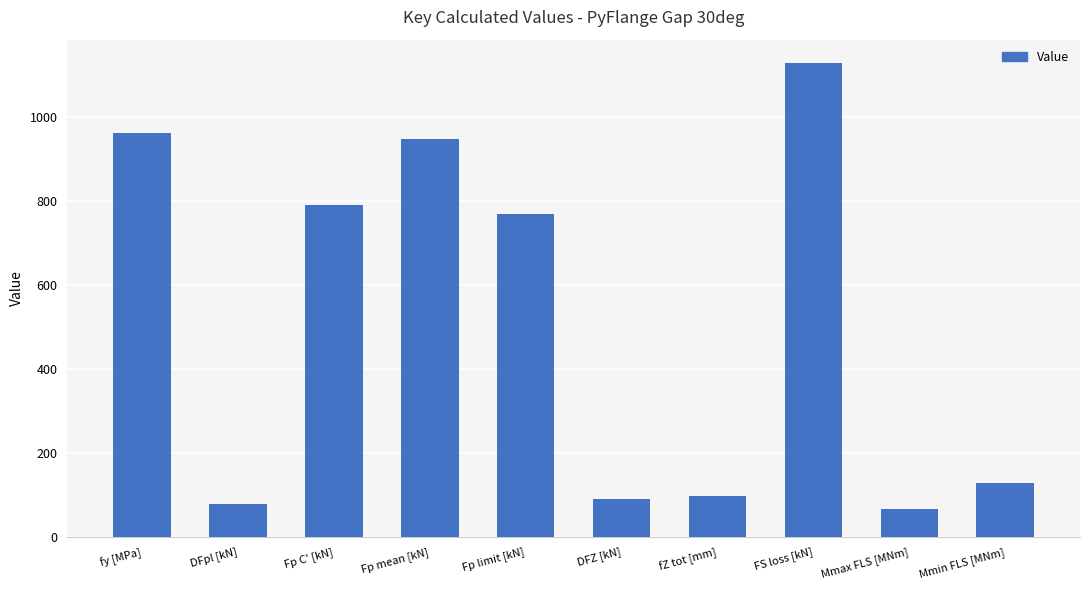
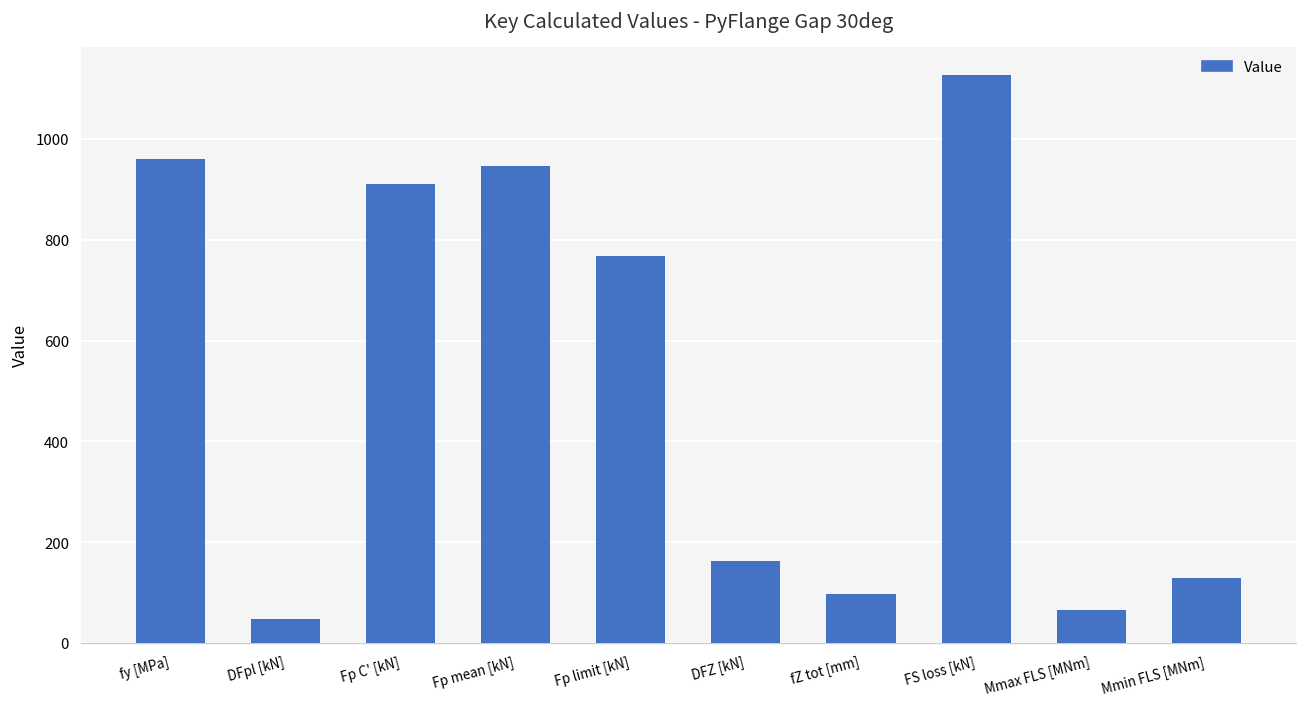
  {
    "fy [MPa]": 960,
-   "DFpl [kN]": 80,
-   "Fp C' [kN]": 790,
+   "DFpl [kN]": 50,
+   "Fp C' [kN]": 910,
    "Fp mean [kN]": 950,
    "Fp limit [kN]": 770,
-   "DFZ [kN]": 90,
+   "DFZ [kN]": 160,
    "fZ tot [mm]": 100,
    "FS loss [kN]": 1130,
    "Mmax FLS [MNm]": 70,
    "Mmin FLS [MNm]": 130
  }
